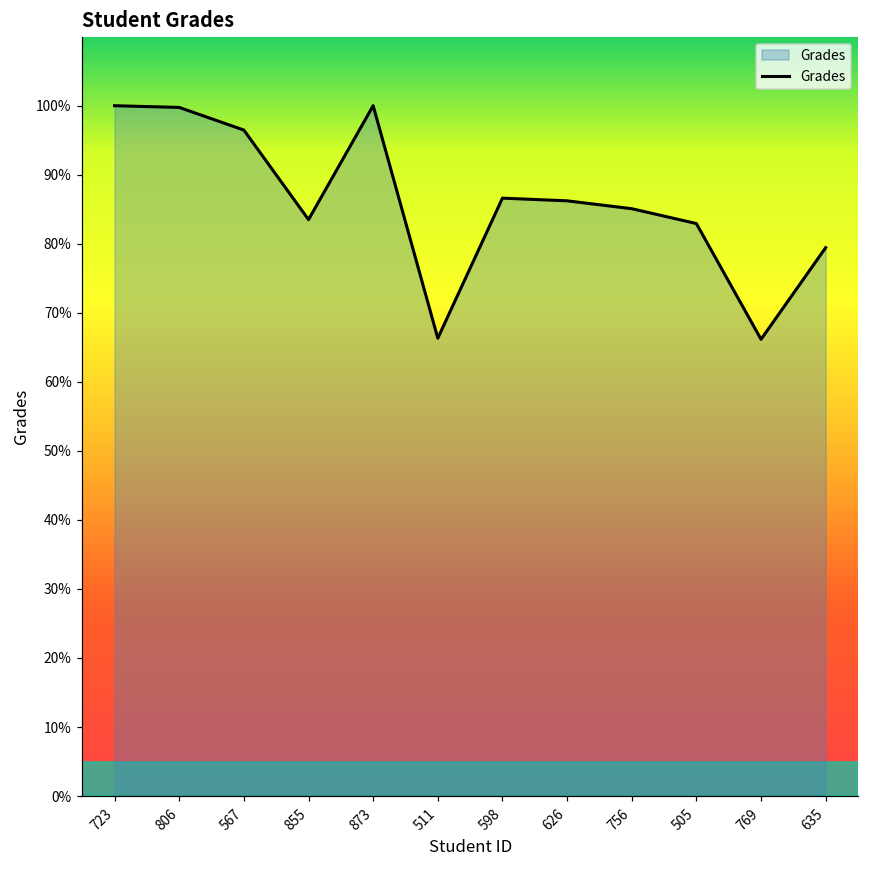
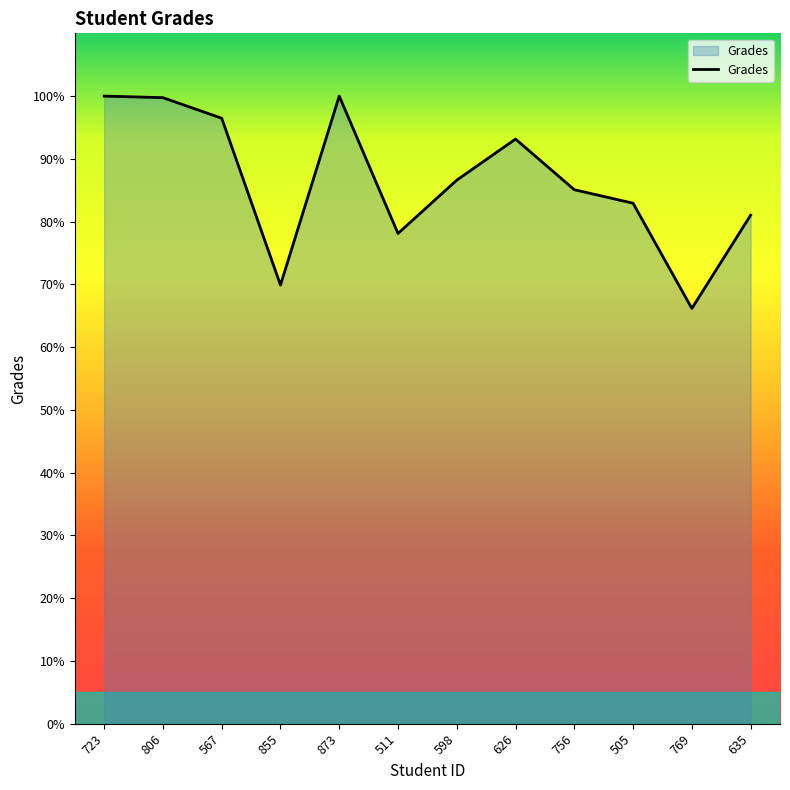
  {
    "723": "100%",
    "806": "100%",
    "567": "96%",
-   "855": "84%",
+   "855": "70%",
    "873": "100%",
-   "511": "66%",
+   "511": "78%",
    "598": "87%",
-   "626": "86%",
+   "626": "93%",
    "756": "85%",
    "505": "83%",
    "769": "66%",
-   "635": "79%"
+   "635": "81%"
  }
